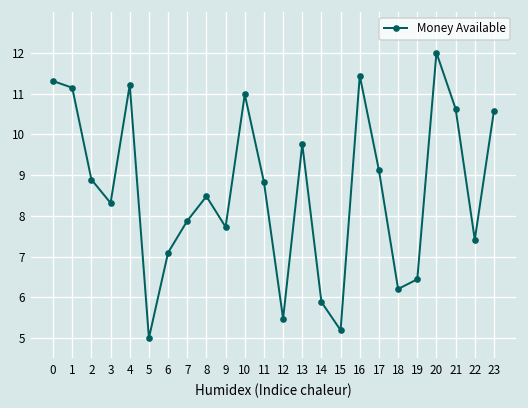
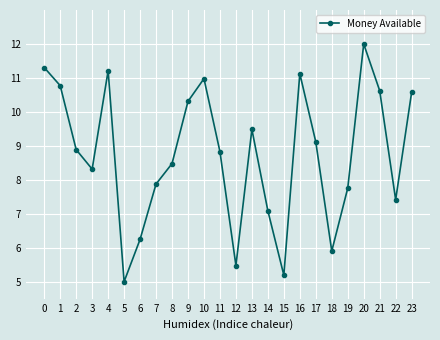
  {
    "0": 11.3,
-   "1": 11.1,
+   "1": 10.8,
    "2": 8.9,
    "3": 8.3,
    "4": 11.2,
    "5": 5.0,
-   "6": 7.1,
+   "6": 6.2,
    "7": 7.9,
    "8": 8.5,
-   "9": 7.7,
+   "9": 10.3,
    "10": 11.0,
    "11": 8.8,
    "12": 5.5,
-   "13": 9.8,
-   "14": 5.9,
+   "13": 9.5,
+   "14": 7.1,
    "15": 5.2,
-   "16": 11.4,
+   "16": 11.1,
    "17": 9.1,
-   "18": 6.2,
-   "19": 6.4,
+   "18": 5.9,
+   "19": 7.8,
    "20": 12.0,
    "21": 10.6,
    "22": 7.4,
    "23": 10.6
  }
